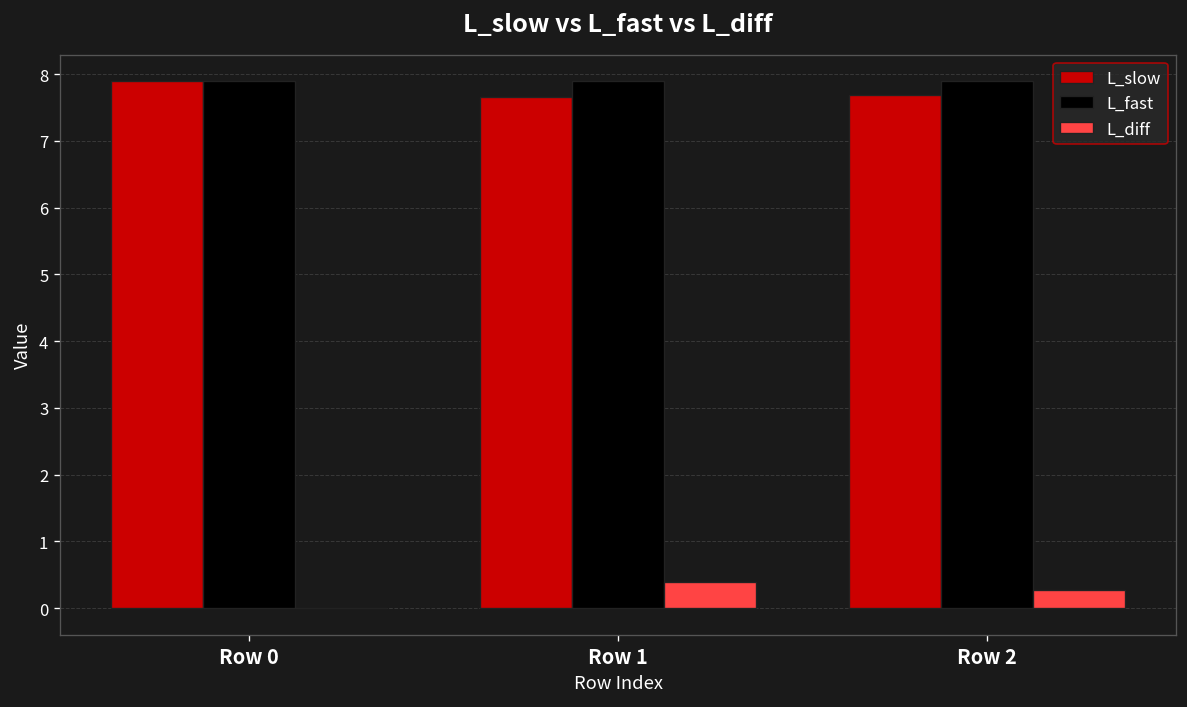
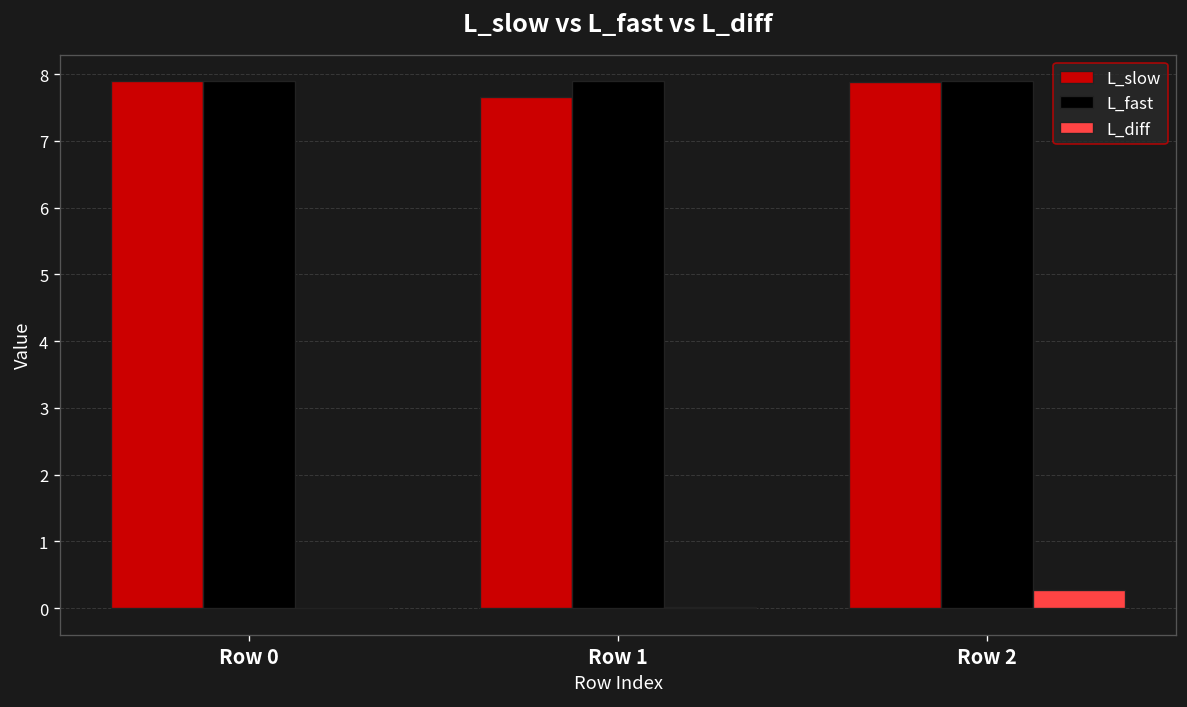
  {
    "L_slow": {
      "Row 0": 7.9,
      "Row 1": 7.7,
-     "Row 2": 7.7
+     "Row 2": 7.9
    },
    "L_fast": {
      "Row 0": 7.9,
      "Row 1": 7.9,
      "Row 2": 7.9
    },
    "L_diff": {
-     "Row 1": 0.4,
+     "Row 1": 0.0,
      "Row 2": 0.3
    }
  }
